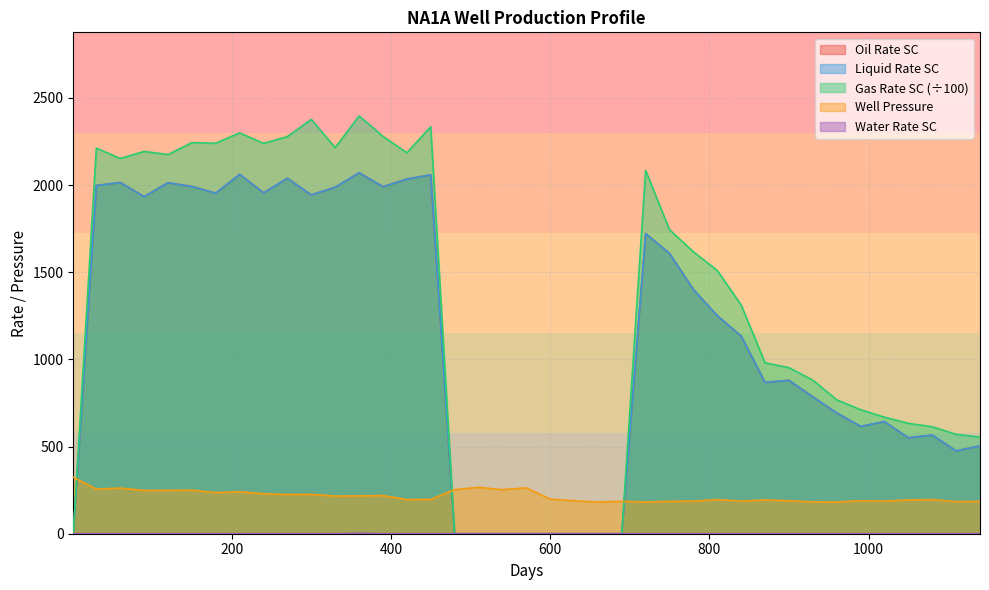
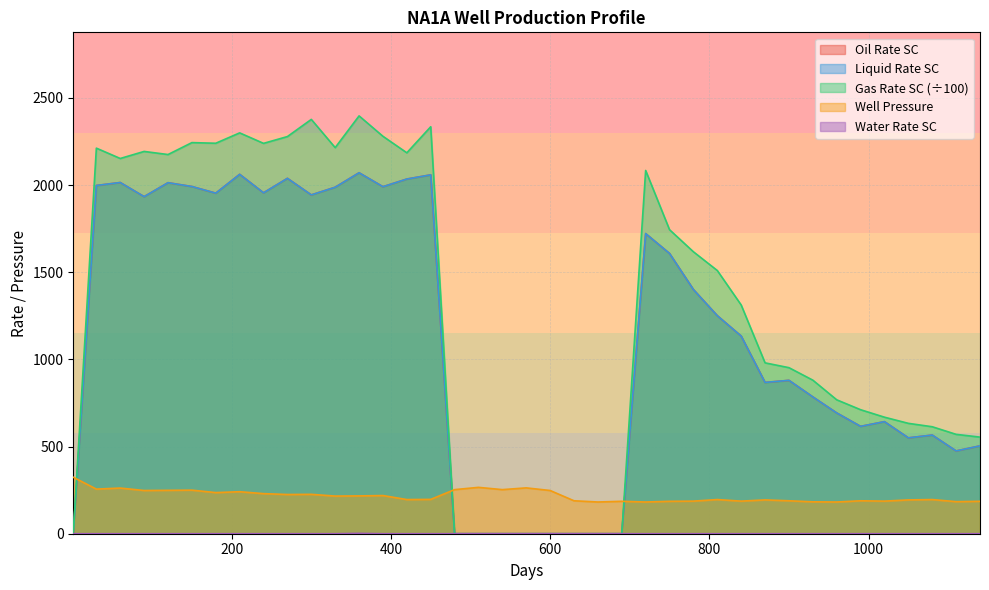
  {
    "Well Pressure": {
-     "600": 200
+     "600": 250
    }
  }
